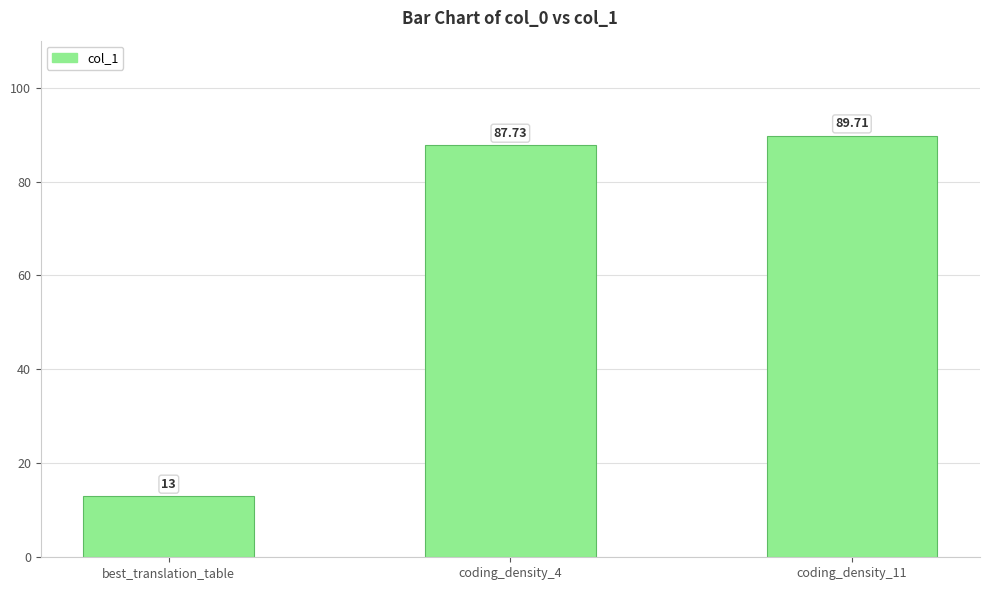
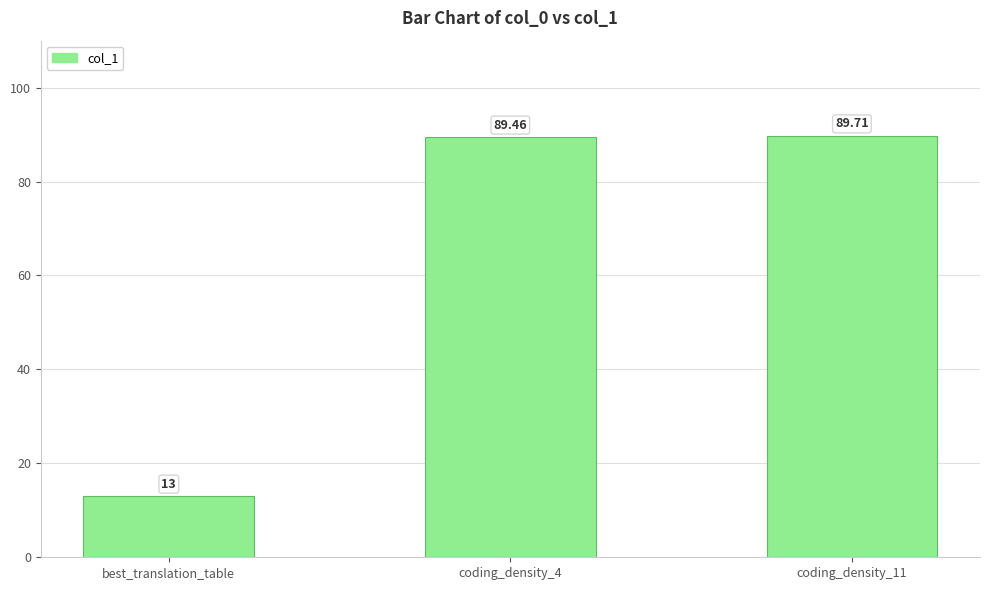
  {
-   "coding_density_4": 87.73
+   "coding_density_4": 89.46
  }
